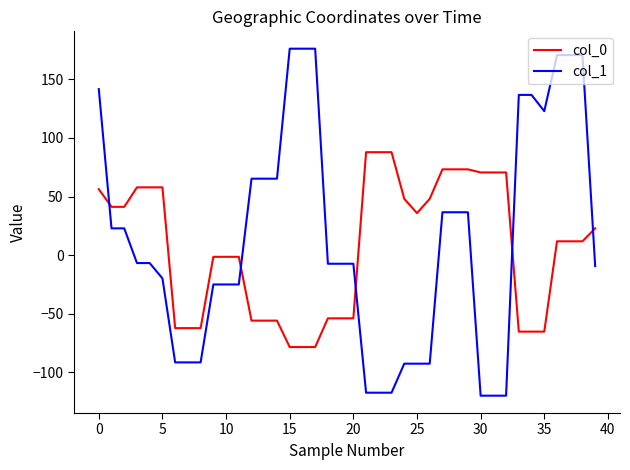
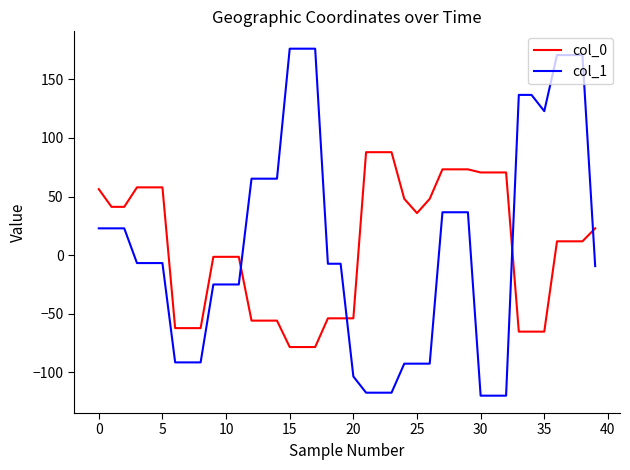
  {
    "col_0": {
      "0": 56,
      "5": 58,
      "10": -1,
      "15": -78,
      "20": -54,
      "25": 36,
      "30": 71,
      "35": -65
    },
    "col_1": {
-     "0": 142,
-     "5": -20,
+     "0": 23,
+     "5": -7,
      "10": -25,
      "15": 176,
-     "20": -7,
+     "20": -103,
      "25": -92,
      "30": -120,
      "35": 123
    }
  }
